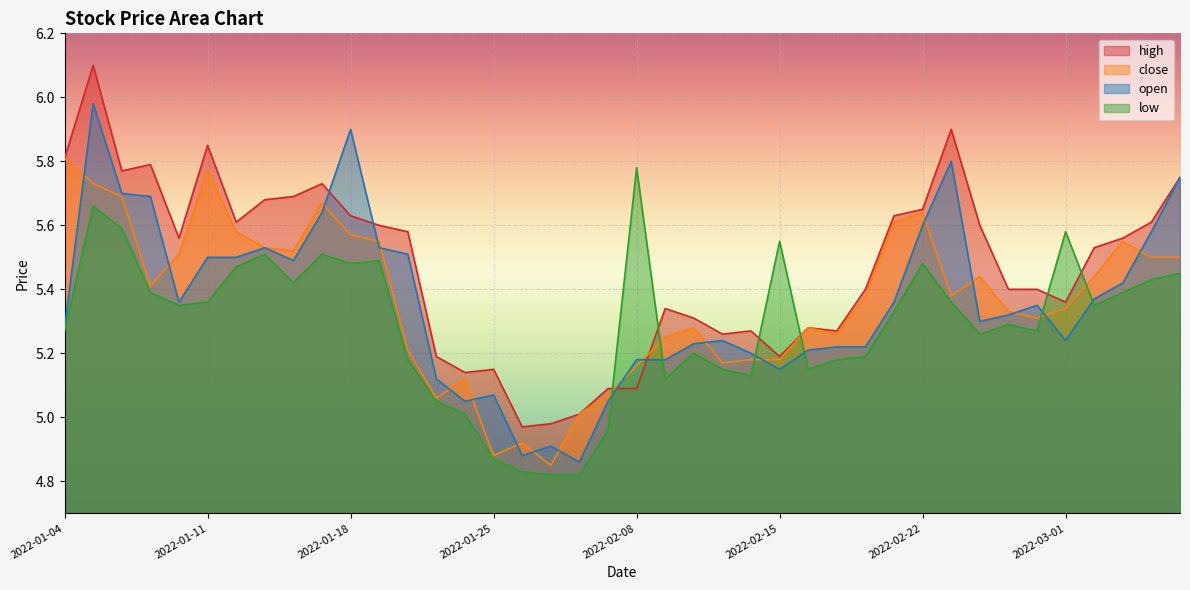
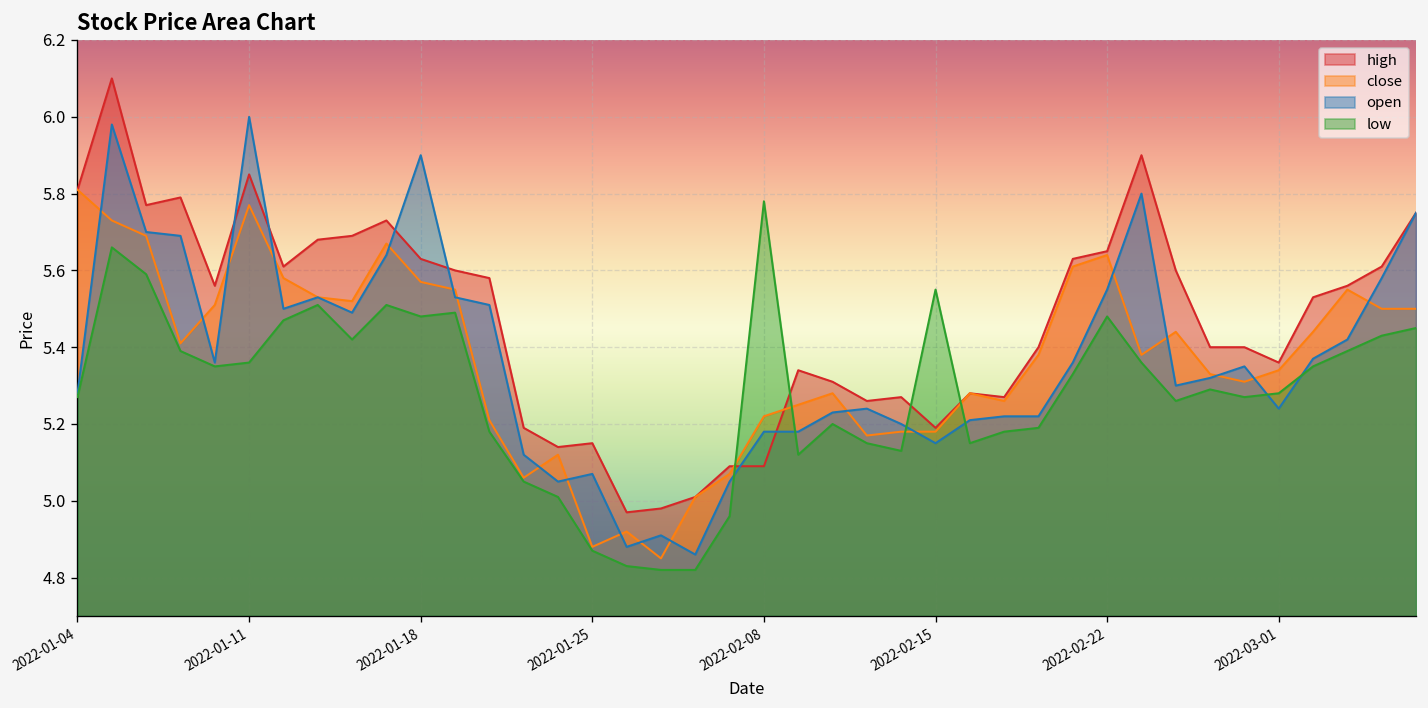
  {
    "high": {
      "2022-01-11": 5.85,
      "2022-01-18": 5.63,
      "2022-01-25": 5.15,
      "2022-02-08": 5.09,
      "2022-02-15": 5.19,
      "2022-02-22": 5.65,
      "2022-03-01": 5.36
    },
    "close": {
      "2022-01-11": 5.77,
      "2022-01-18": 5.57,
      "2022-01-25": 4.88,
-     "2022-02-08": 5.16,
+     "2022-02-08": 5.22,
      "2022-02-15": 5.18,
      "2022-02-22": 5.64,
      "2022-03-01": 5.34
    },
    "open": {
      "2022-01-04": 5.28,
-     "2022-01-11": 5.5,
+     "2022-01-11": 6.0,
      "2022-01-18": 5.90,
      "2022-01-25": 5.07,
      "2022-02-08": 5.18,
      "2022-02-15": 5.15,
-     "2022-02-22": 5.60,
+     "2022-02-22": 5.55,
      "2022-03-01": 5.24
    },
    "low": {
      "2022-01-04": 5.27,
      "2022-01-11": 5.36,
      "2022-01-18": 5.48,
      "2022-01-25": 4.87,
      "2022-02-08": 5.78,
      "2022-02-15": 5.55,
      "2022-02-22": 5.48,
-     "2022-03-01": 5.58
+     "2022-03-01": 5.28
    }
  }
